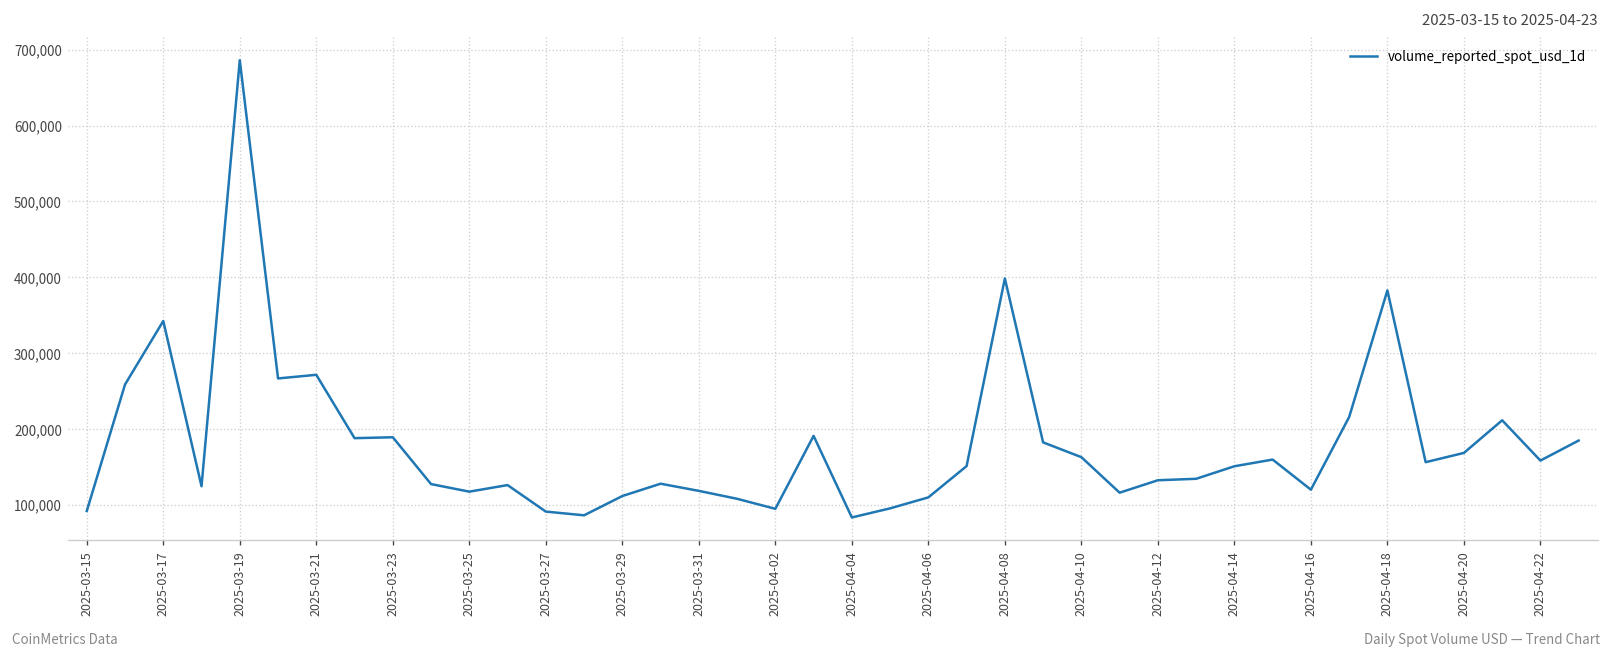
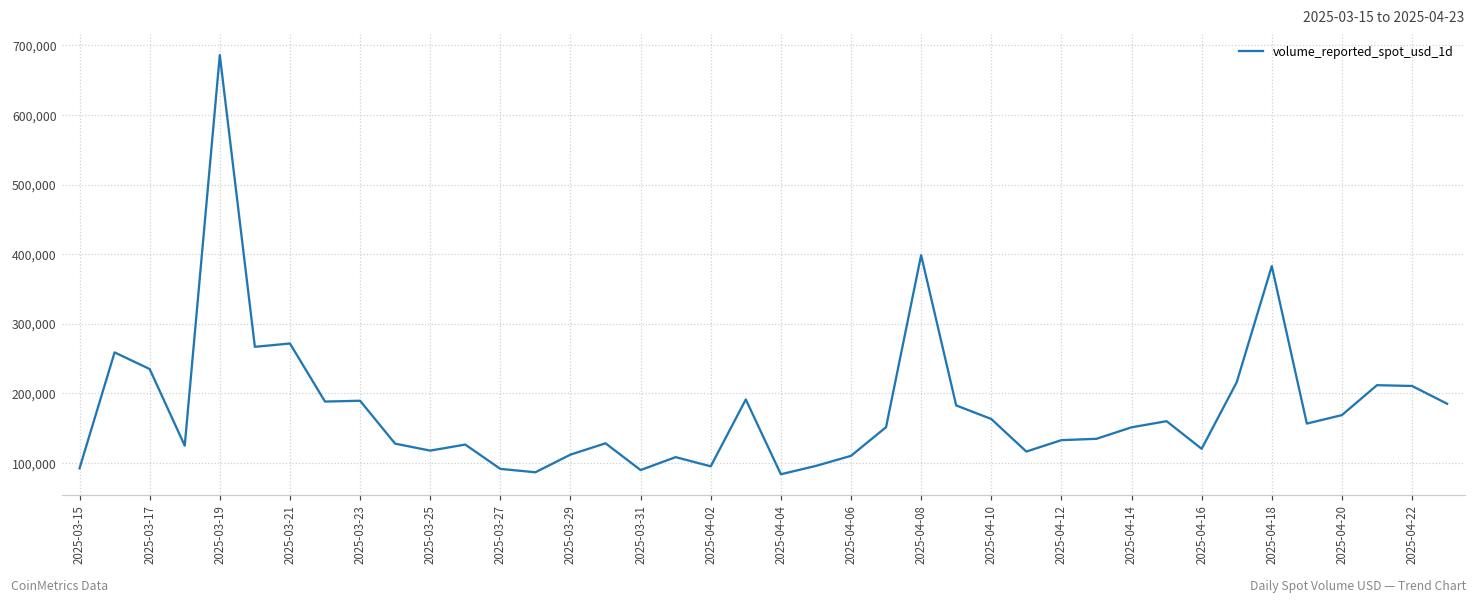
  {
    "2025-03-15": "90,000",
-   "2025-03-17": "340,000",
+   "2025-03-17": "230,000",
    "2025-03-19": "690,000",
    "2025-03-21": "270,000",
    "2025-03-23": "190,000",
    "2025-03-25": "120,000",
    "2025-03-27": "90,000",
    "2025-03-29": "110,000",
-   "2025-03-31": "120,000",
+   "2025-03-31": "90,000",
    "2025-04-02": "90,000",
    "2025-04-04": "80,000",
    "2025-04-06": "110,000",
    "2025-04-08": "400,000",
    "2025-04-10": "160,000",
    "2025-04-12": "130,000",
    "2025-04-14": "150,000",
    "2025-04-16": "120,000",
    "2025-04-18": "380,000",
    "2025-04-20": "170,000",
-   "2025-04-22": "160,000"
+   "2025-04-22": "210,000"
  }
